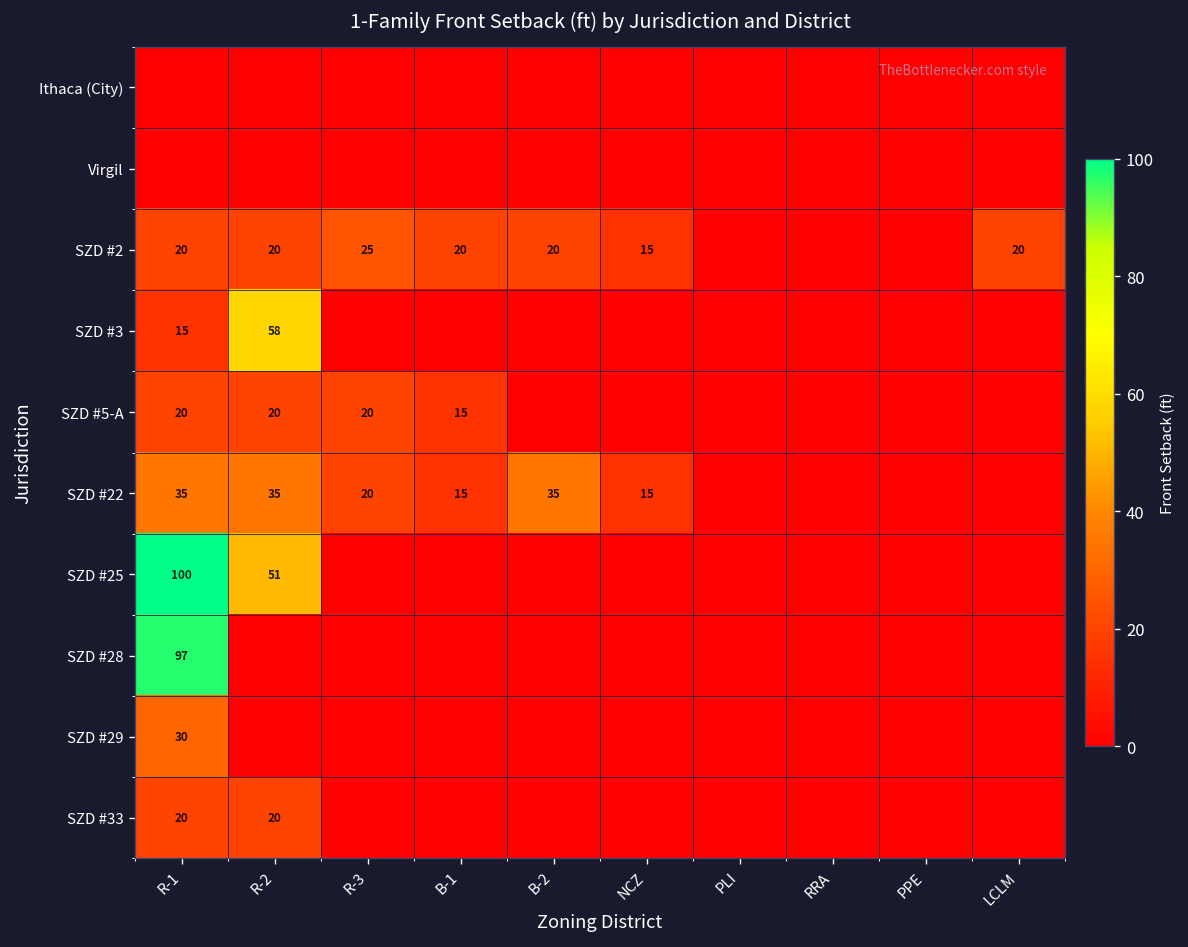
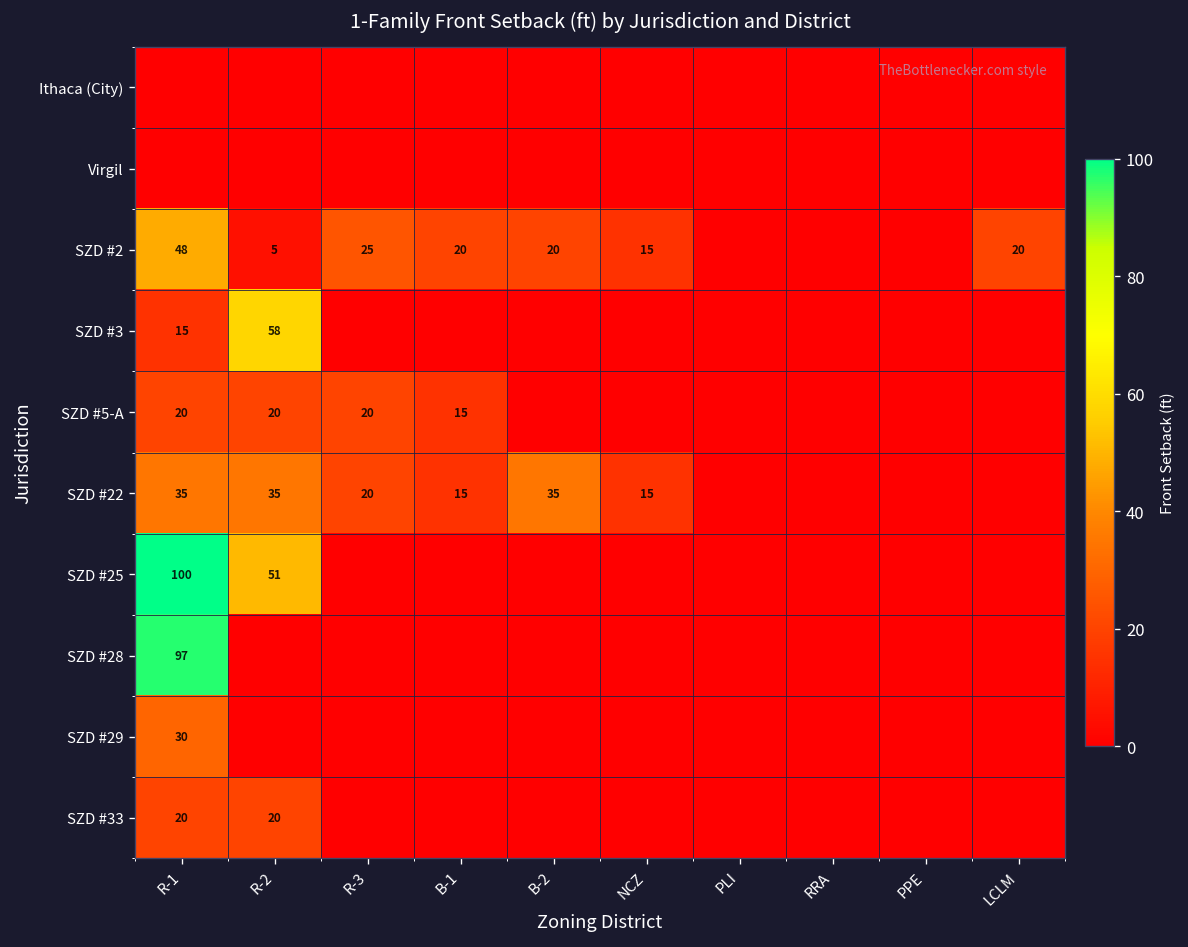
  {
    "SZD #2": {
-     "R-1": 20,
-     "R-2": 20,
+     "R-1": 48,
+     "R-2": 5,
      "R-3": 25,
      "B-1": 20,
      "B-2": 20,
      "NCZ": 15,
      "LCLM": 20
    },
    "SZD #3": {
      "R-1": 15,
      "R-2": 58
    },
    "SZD #5-A": {
      "R-1": 20,
      "R-2": 20,
      "R-3": 20,
      "B-1": 15
    },
    "SZD #22": {
      "R-1": 35,
      "R-2": 35,
      "R-3": 20,
      "B-1": 15,
      "B-2": 35,
      "NCZ": 15
    },
    "SZD #25": {
      "R-1": 100,
      "R-2": 51
    },
    "SZD #28": {
      "R-1": 97
    },
    "SZD #29": {
      "R-1": 30
    },
    "SZD #33": {
      "R-1": 20,
      "R-2": 20
    }
  }
